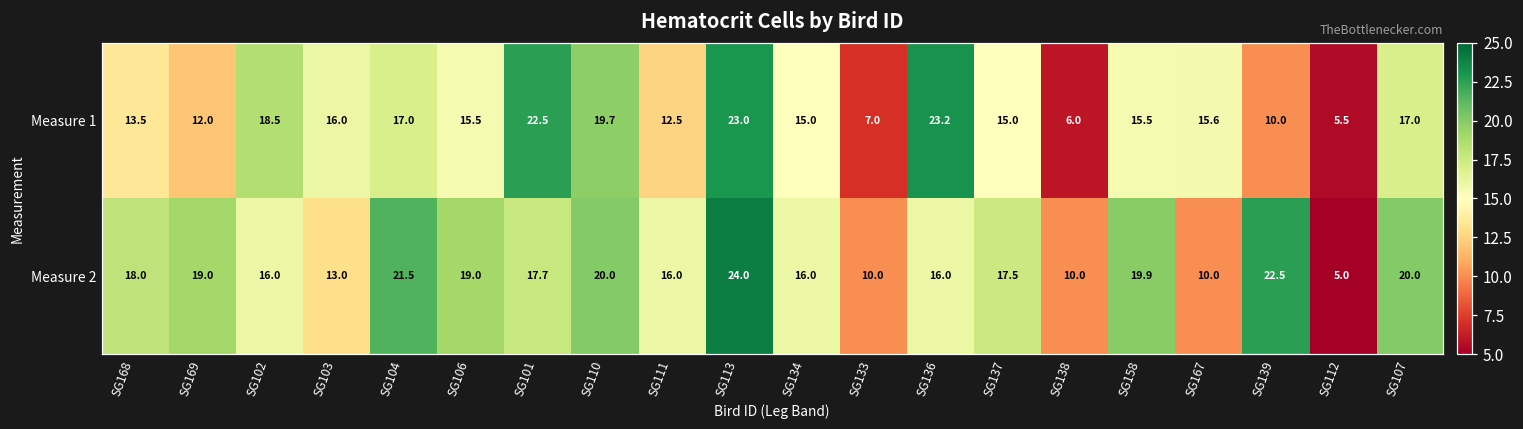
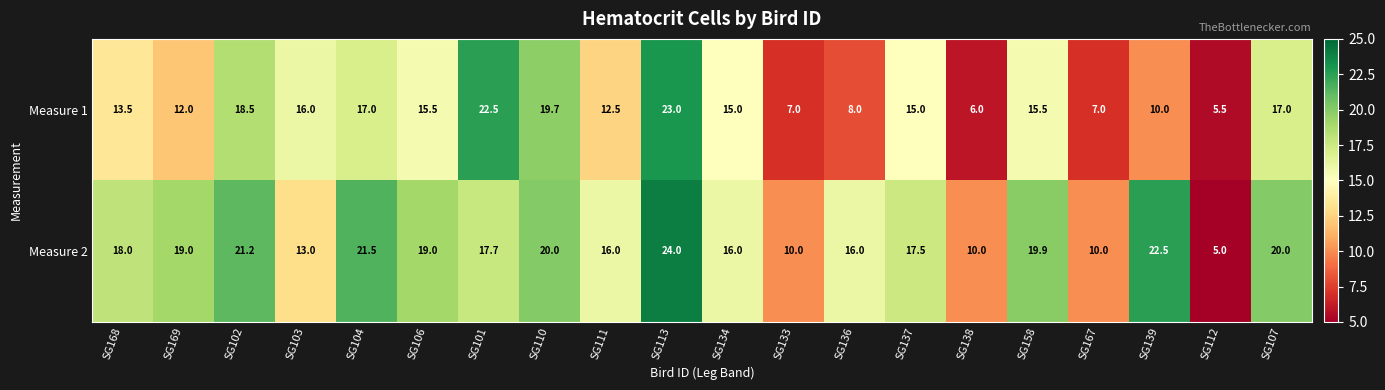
  {
    "Measure 1": {
      "SG168": 13.5,
      "SG169": 12.0,
      "SG102": 18.5,
      "SG103": 16.0,
      "SG104": 17.0,
      "SG106": 15.5,
      "SG101": 22.5,
      "SG110": 19.7,
      "SG111": 12.5,
      "SG113": 23.0,
      "SG134": 15.0,
      "SG133": 7.0,
-     "SG136": 23.2,
+     "SG136": 8.0,
      "SG137": 15.0,
      "SG138": 6.0,
      "SG158": 15.5,
-     "SG167": 15.6,
+     "SG167": 7.0,
      "SG139": 10.0,
      "SG112": 5.5,
      "SG107": 17.0
    },
    "Measure 2": {
      "SG168": 18.0,
      "SG169": 19.0,
-     "SG102": 16.0,
+     "SG102": 21.2,
      "SG103": 13.0,
      "SG104": 21.5,
      "SG106": 19.0,
      "SG101": 17.7,
      "SG110": 20.0,
      "SG111": 16.0,
      "SG113": 24.0,
      "SG134": 16.0,
      "SG133": 10.0,
      "SG136": 16.0,
      "SG137": 17.5,
      "SG138": 10.0,
      "SG158": 19.9,
      "SG167": 10.0,
      "SG139": 22.5,
      "SG112": 5.0,
      "SG107": 20.0
    }
  }
